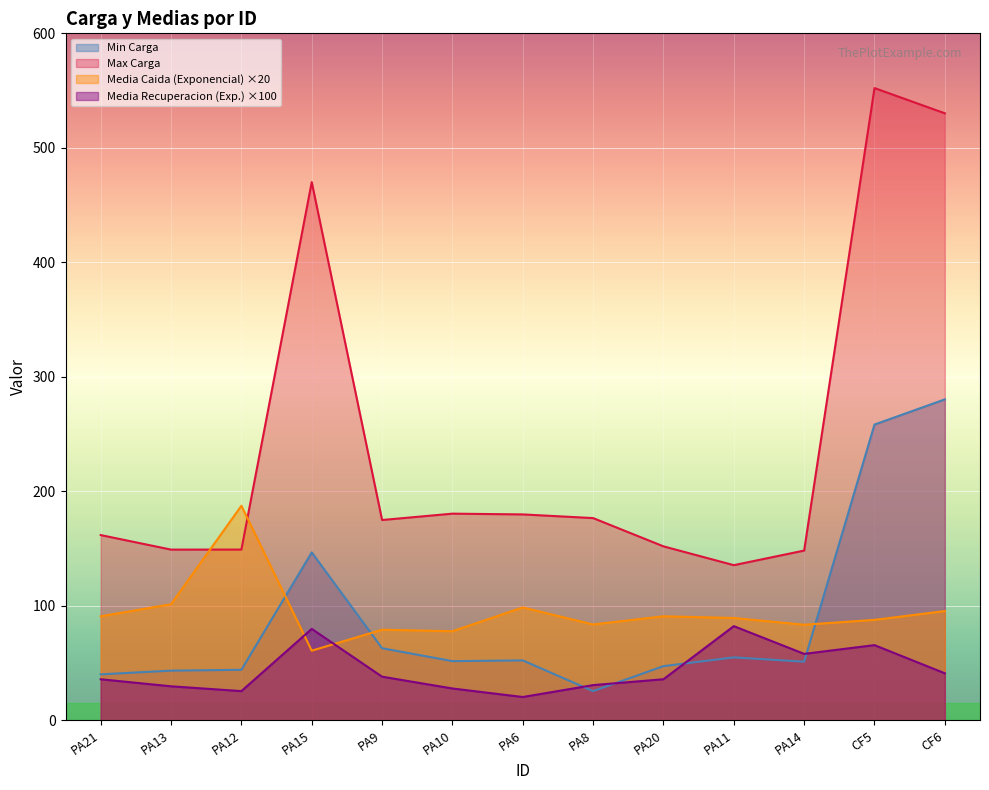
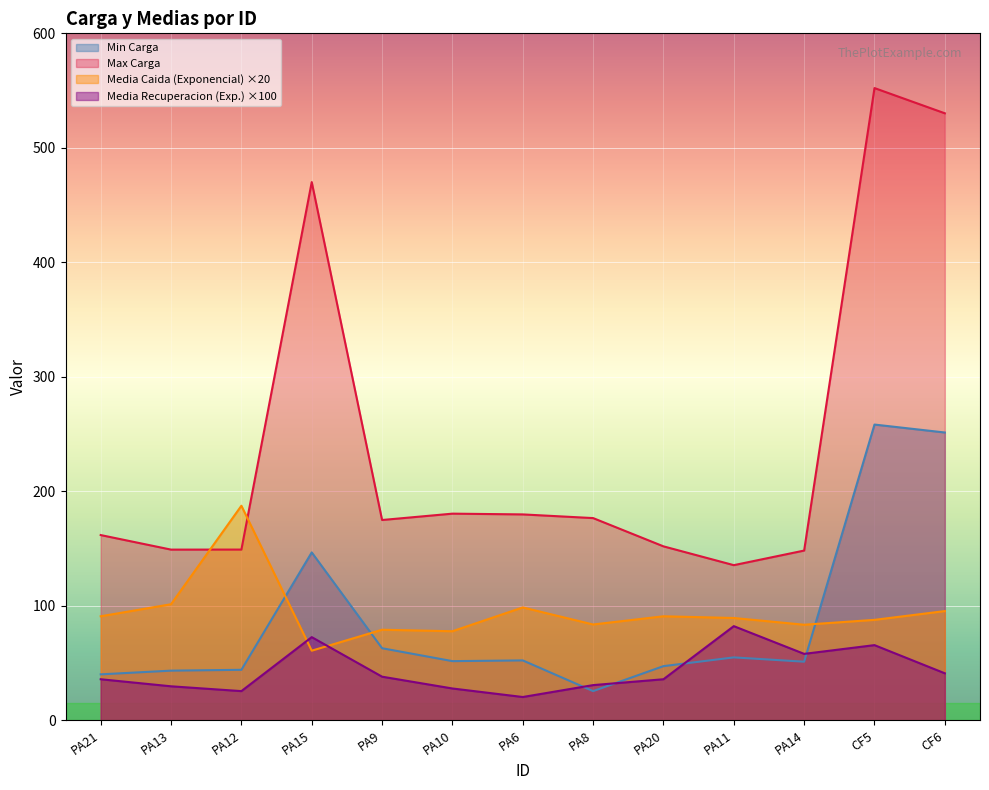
  {
    "Min Carga": {
      "PA21": 40,
      "PA13": 43,
      "PA12": 44,
      "PA15": 147,
      "PA9": 63,
      "PA10": 52,
      "PA6": 52,
      "PA8": 25,
      "PA20": 47,
      "PA11": 55,
      "PA14": 51,
      "CF5": 258,
-     "CF6": 280
+     "CF6": 251
    },
    "Max Carga": {
      "PA21": 162,
      "PA13": 149,
      "PA12": 149,
      "PA15": 470,
      "PA9": 175,
      "PA10": 180,
      "PA6": 180,
      "PA8": 177,
      "PA20": 152,
      "PA11": 135,
      "PA14": 148,
      "CF5": 552,
      "CF6": 530
    },
    "Media Caida (Exponencial) ×20": {
      "PA21": 91,
      "PA13": 101,
      "PA12": 187,
      "PA15": 61,
      "PA9": 79,
      "PA10": 78,
      "PA6": 98,
      "PA8": 84,
      "PA20": 91,
      "PA11": 89,
      "PA14": 83,
      "CF5": 88,
      "CF6": 95
    },
    "Media Recuperacion (Exp.) ×100": {
      "PA21": 36,
      "PA13": 30,
      "PA12": 25,
-     "PA15": 80,
+     "PA15": 73,
      "PA9": 38,
      "PA10": 28,
      "PA6": 20,
      "PA8": 31,
      "PA20": 36,
      "PA11": 82,
      "PA14": 58,
      "CF5": 66,
      "CF6": 41
    }
  }
